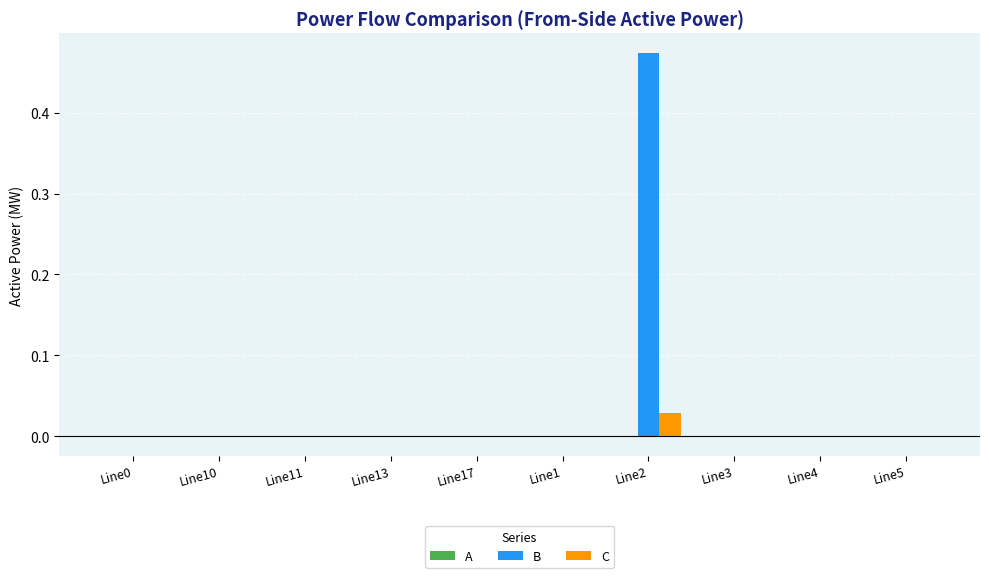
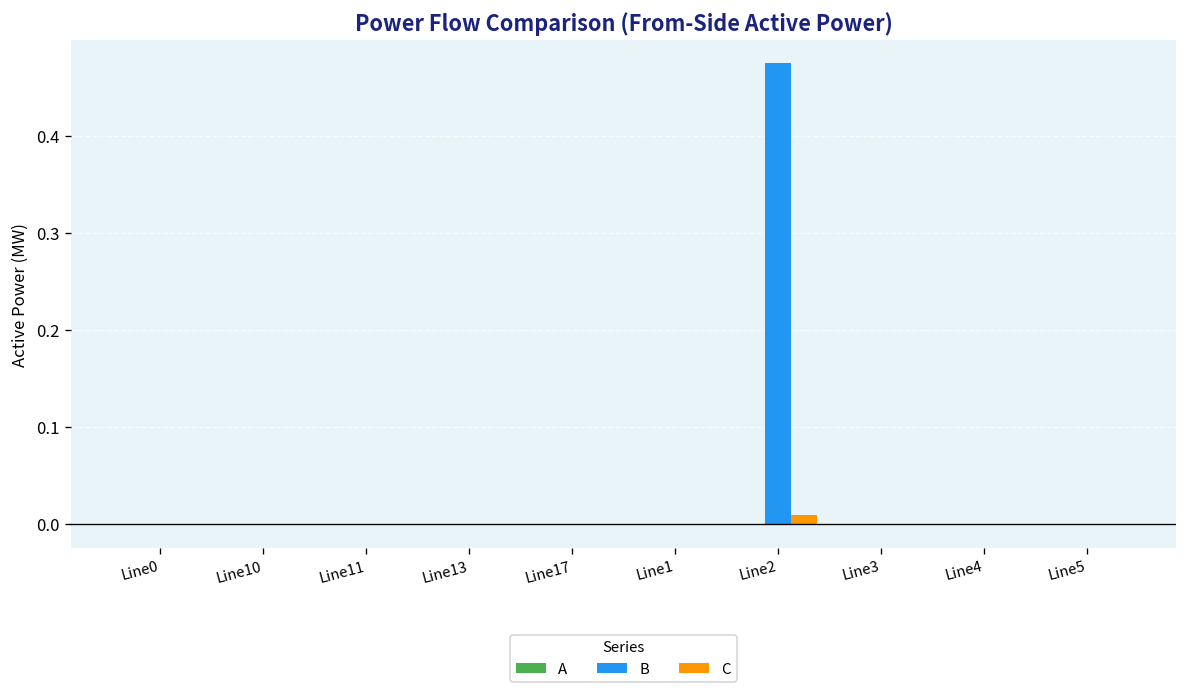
  {
    "B": {
      "Line2": 0.47
    },
    "C": {
-     "Line2": 0.03
+     "Line2": 0.01
    }
  }
